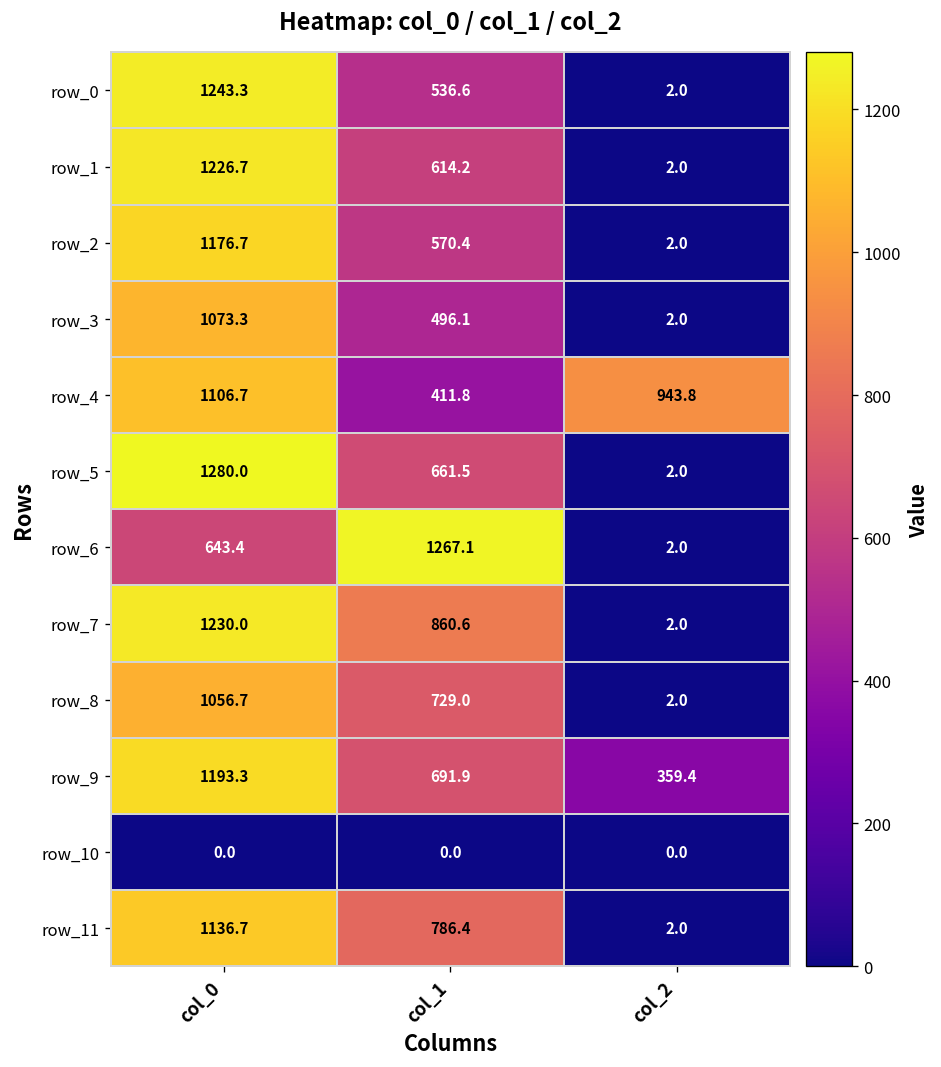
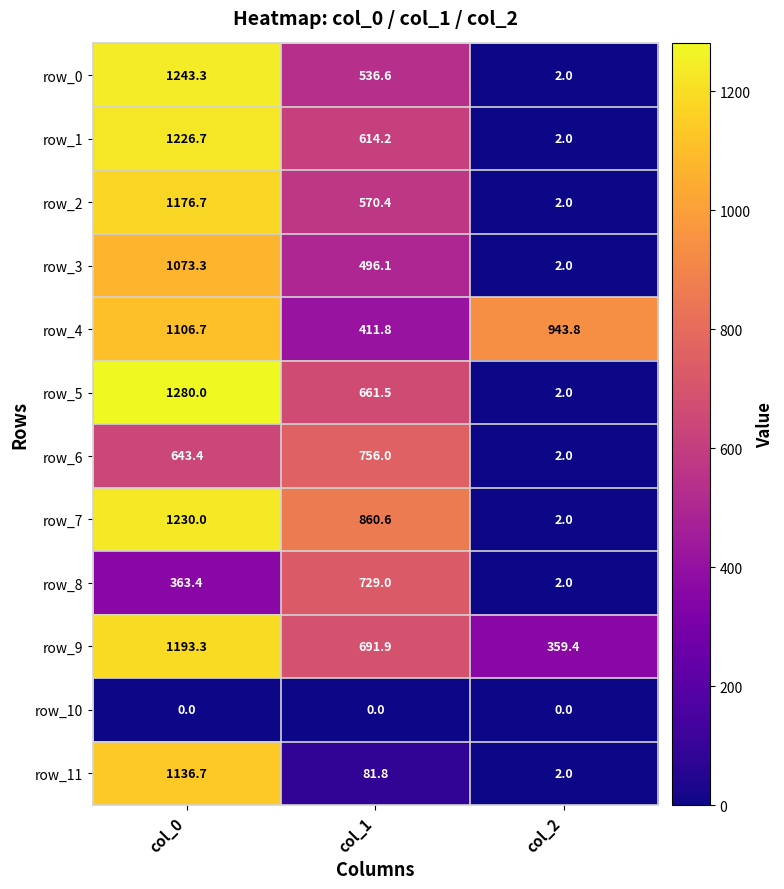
  {
    "row_0": {
      "col_0": 1243.3,
      "col_1": 536.6,
      "col_2": 2.0
    },
    "row_1": {
      "col_0": 1226.7,
      "col_1": 614.2,
      "col_2": 2.0
    },
    "row_2": {
      "col_0": 1176.7,
      "col_1": 570.4,
      "col_2": 2.0
    },
    "row_3": {
      "col_0": 1073.3,
      "col_1": 496.1,
      "col_2": 2.0
    },
    "row_4": {
      "col_0": 1106.7,
      "col_1": 411.8,
      "col_2": 943.8
    },
    "row_5": {
      "col_0": 1280.0,
      "col_1": 661.5,
      "col_2": 2.0
    },
    "row_6": {
      "col_0": 643.4,
-     "col_1": 1267.1,
+     "col_1": 756.0,
      "col_2": 2.0
    },
    "row_7": {
      "col_0": 1230.0,
      "col_1": 860.6,
      "col_2": 2.0
    },
    "row_8": {
-     "col_0": 1056.7,
+     "col_0": 363.4,
      "col_1": 729.0,
      "col_2": 2.0
    },
    "row_9": {
      "col_0": 1193.3,
      "col_1": 691.9,
      "col_2": 359.4
    },
    "row_10": {
      "col_0": 0.0,
      "col_1": 0.0,
      "col_2": 0.0
    },
    "row_11": {
      "col_0": 1136.7,
-     "col_1": 786.4,
+     "col_1": 81.8,
      "col_2": 2.0
    }
  }
